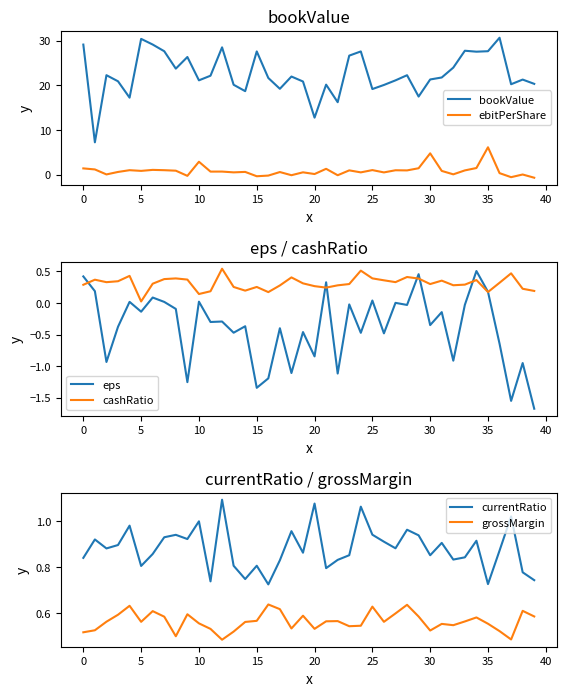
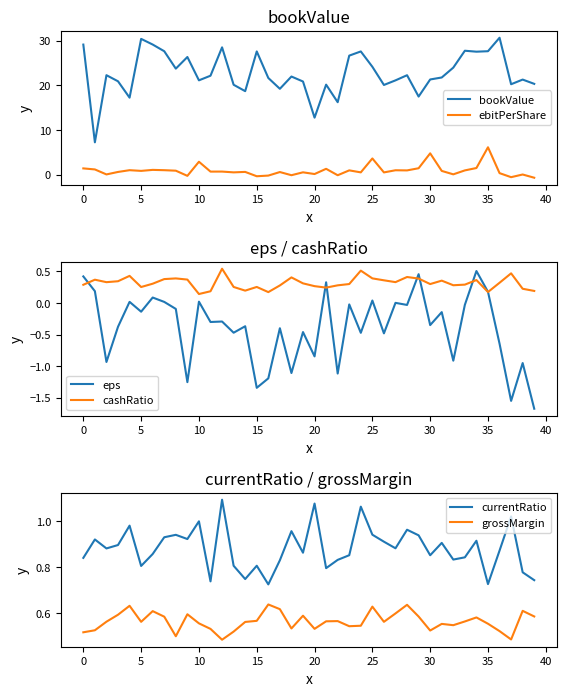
  {
    "bookValue": {
      "bookValue": {
        "0": 29,
        "5": 30,
        "10": 21,
        "15": 28,
        "20": 13,
-       "25": 19,
+       "25": 24,
        "30": 21,
        "35": 28
      },
      "ebitPerShare": {
        "0": 1,
        "5": 1,
        "10": 3,
        "15": 0,
        "20": 0,
-       "25": 1,
+       "25": 4,
        "30": 5,
        "35": 6
      }
    },
    "eps / cashRatio": {
      "eps": {
        "0": 0.4,
        "5": -0.1,
        "10": 0.0,
        "15": -1.3,
        "20": -0.8,
        "25": 0.0,
        "30": -0.3
      },
      "cashRatio": {
        "0": 0.3,
-       "5": 0.0,
+       "5": 0.3,
        "10": 0.1,
        "15": 0.3,
        "20": 0.3,
        "25": 0.4,
        "30": 0.3
      }
    },
    "currentRatio / grossMargin": {
      "currentRatio": {
        "0": 0.84,
        "5": 0.81,
        "10": 1.00,
        "15": 0.81,
        "20": 1.08,
        "25": 0.94,
        "30": 0.85,
        "35": 0.73
      },
      "grossMargin": {
        "0": 0.52,
        "5": 0.56,
        "10": 0.55,
        "15": 0.57,
        "20": 0.53,
        "25": 0.63,
        "30": 0.52,
        "35": 0.55
      }
    }
  }
